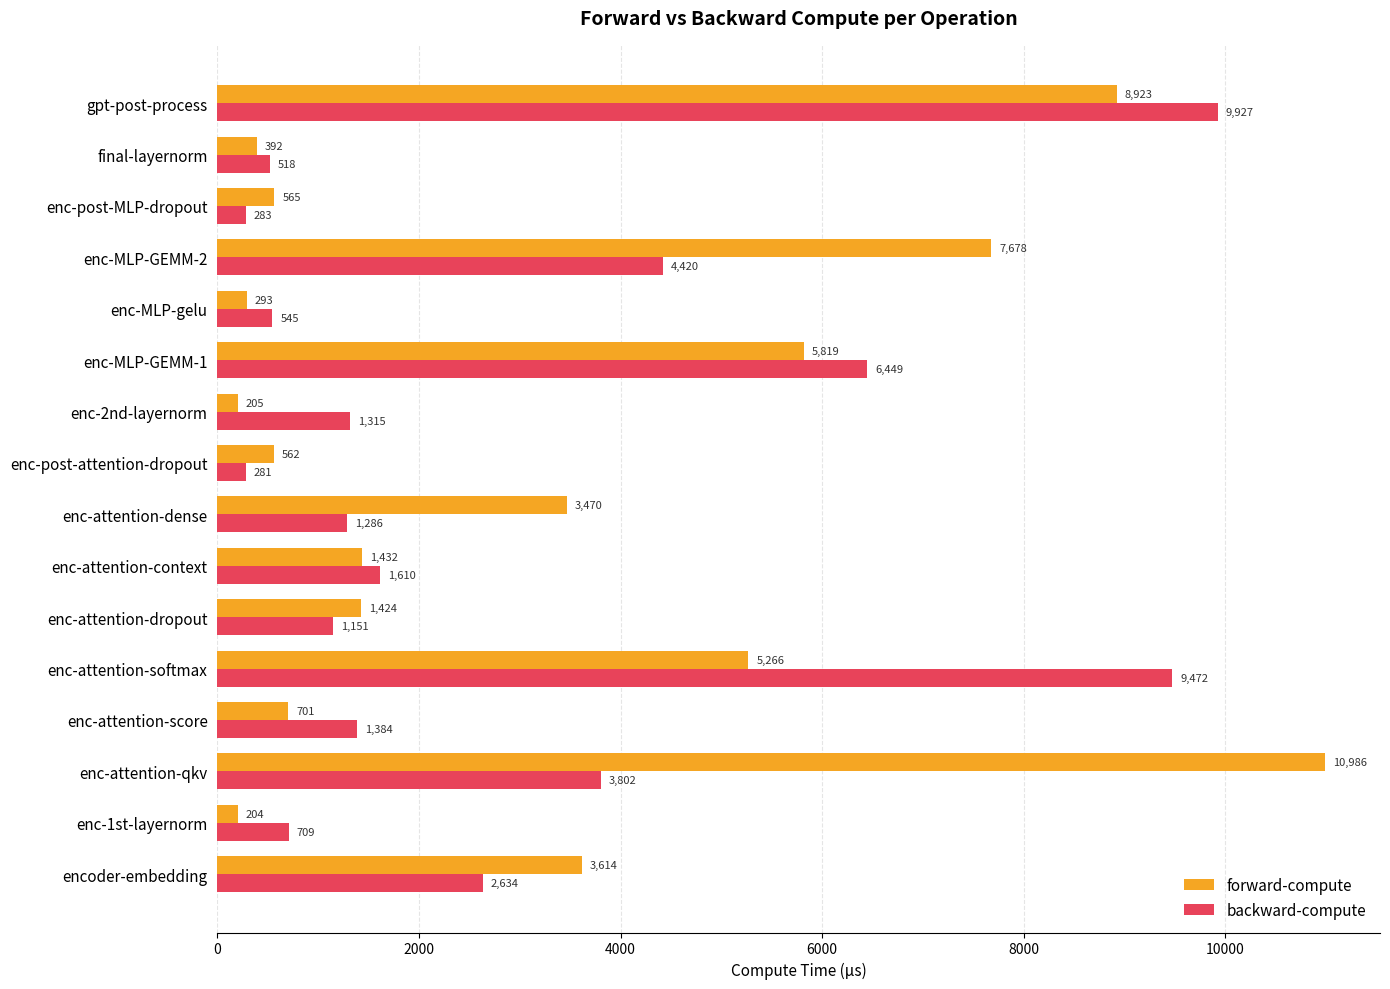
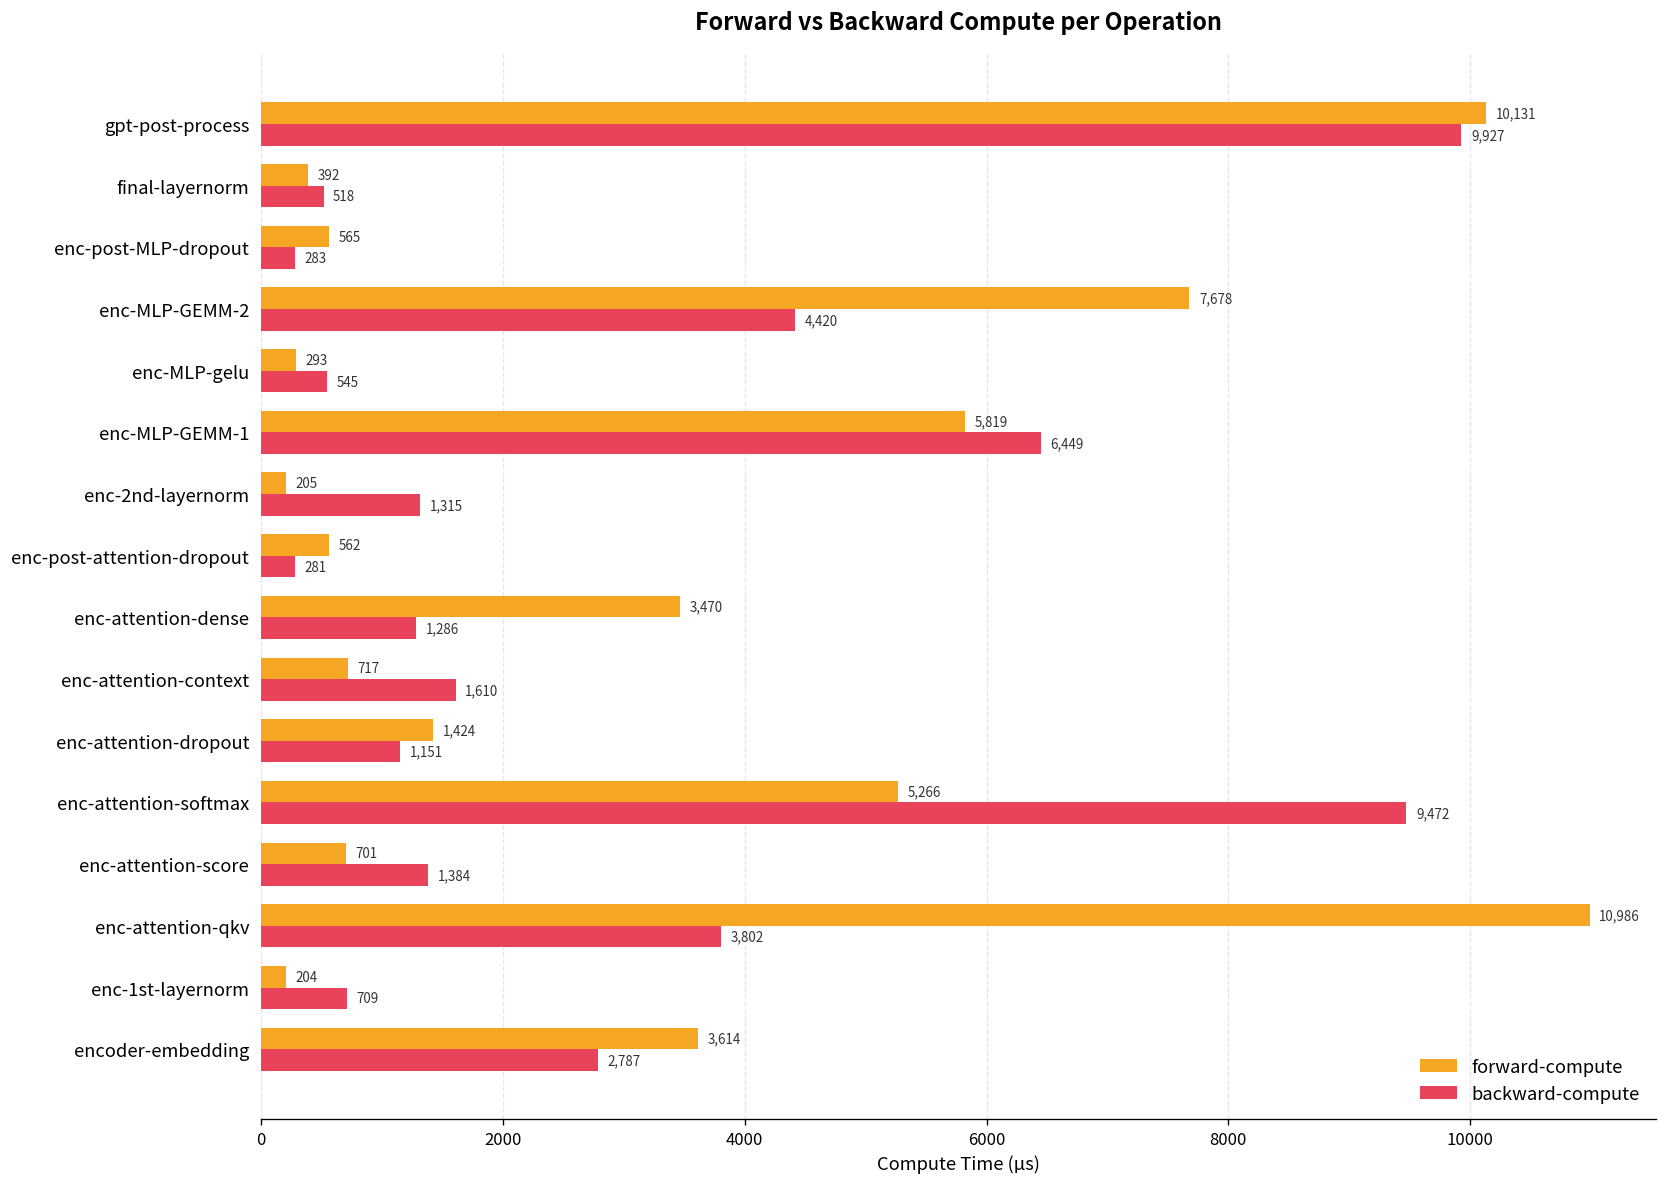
  {
    "forward-compute": {
-     "gpt-post-process": "8,923",
+     "gpt-post-process": "10,131",
      "final-layernorm": "392",
      "enc-post-MLP-dropout": "565",
      "enc-MLP-GEMM-2": "7,678",
      "enc-MLP-gelu": "293",
      "enc-MLP-GEMM-1": "5,819",
      "enc-2nd-layernorm": "205",
      "enc-post-attention-dropout": "562",
      "enc-attention-dense": "3,470",
-     "enc-attention-context": "1,432",
+     "enc-attention-context": "717",
      "enc-attention-dropout": "1,424",
      "enc-attention-softmax": "5,266",
      "enc-attention-score": "701",
      "enc-attention-qkv": "10,986",
      "enc-1st-layernorm": "204",
      "encoder-embedding": "3,614"
    },
    "backward-compute": {
      "gpt-post-process": "9,927",
      "final-layernorm": "518",
      "enc-post-MLP-dropout": "283",
      "enc-MLP-GEMM-2": "4,420",
      "enc-MLP-gelu": "545",
      "enc-MLP-GEMM-1": "6,449",
      "enc-2nd-layernorm": "1,315",
      "enc-post-attention-dropout": "281",
      "enc-attention-dense": "1,286",
      "enc-attention-context": "1,610",
      "enc-attention-dropout": "1,151",
      "enc-attention-softmax": "9,472",
      "enc-attention-score": "1,384",
      "enc-attention-qkv": "3,802",
      "enc-1st-layernorm": "709",
-     "encoder-embedding": "2,634"
+     "encoder-embedding": "2,787"
    }
  }
